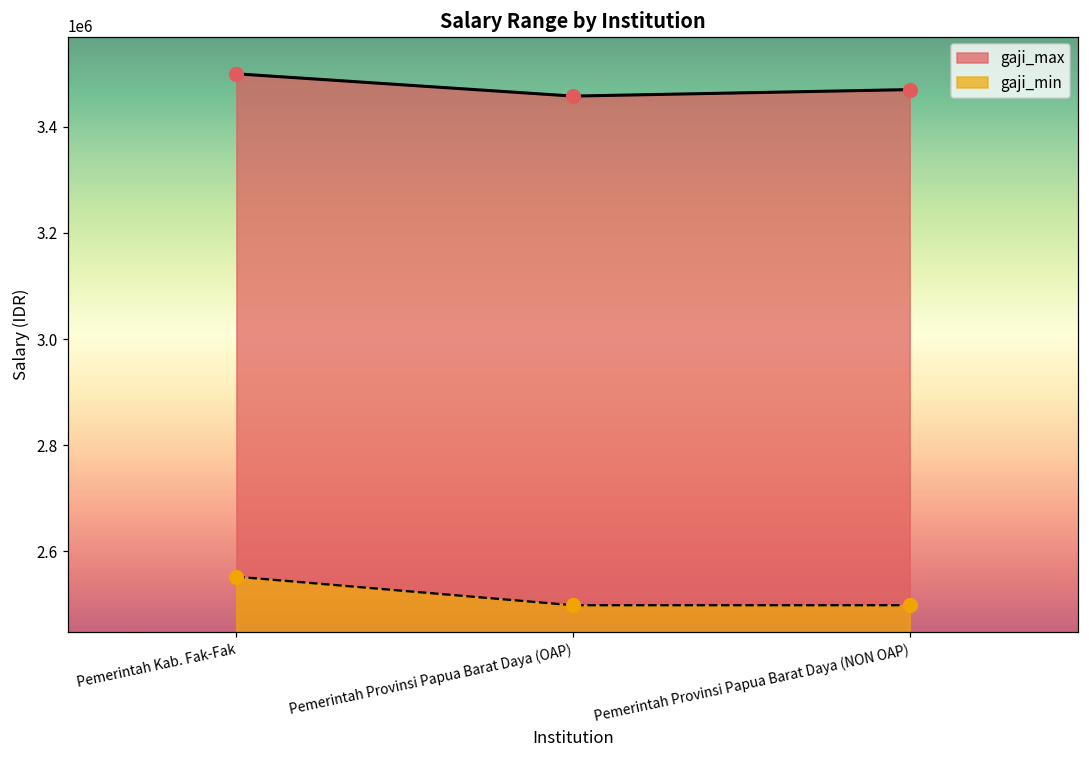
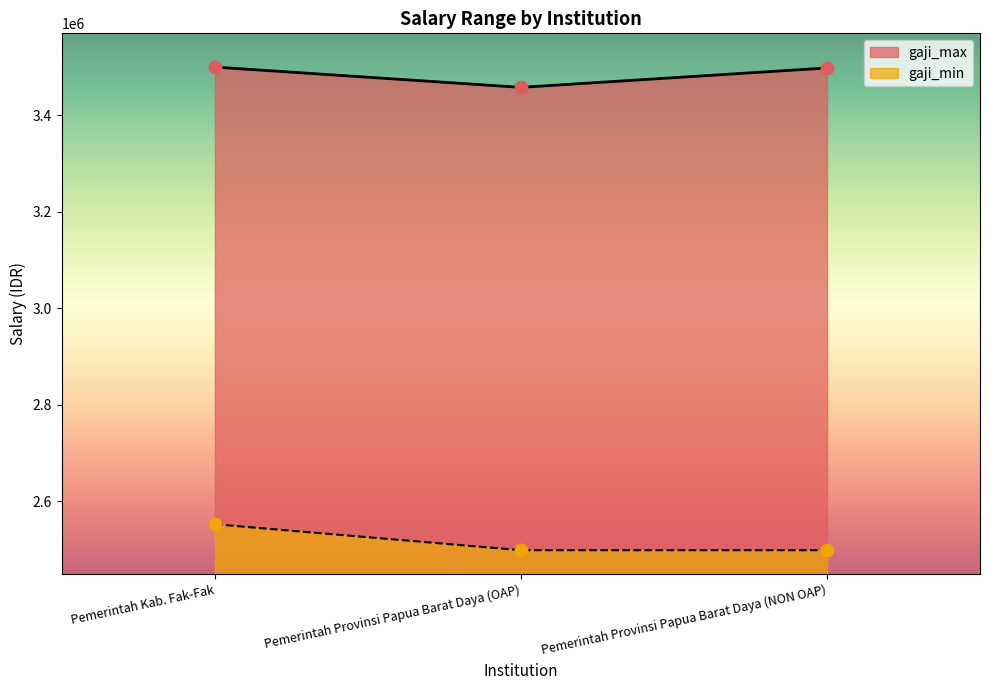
  {
    "gaji_max": {
      "Pemerintah Kab. Fak-Fak": 3500000,
      "Pemerintah Provinsi Papua Barat Daya (OAP)": 3460000,
-     "Pemerintah Provinsi Papua Barat Daya (NON OAP)": 3470000
+     "Pemerintah Provinsi Papua Barat Daya (NON OAP)": 3500000
    },
    "gaji_min": {
      "Pemerintah Kab. Fak-Fak": 2550000,
      "Pemerintah Provinsi Papua Barat Daya (OAP)": 2500000,
      "Pemerintah Provinsi Papua Barat Daya (NON OAP)": 2500000
    }
  }
